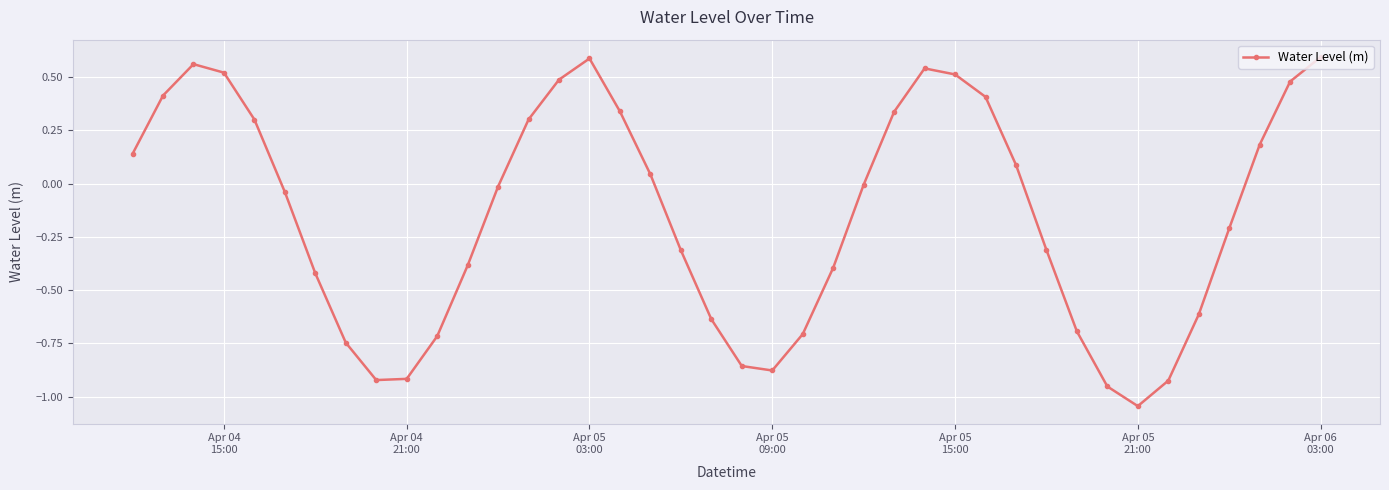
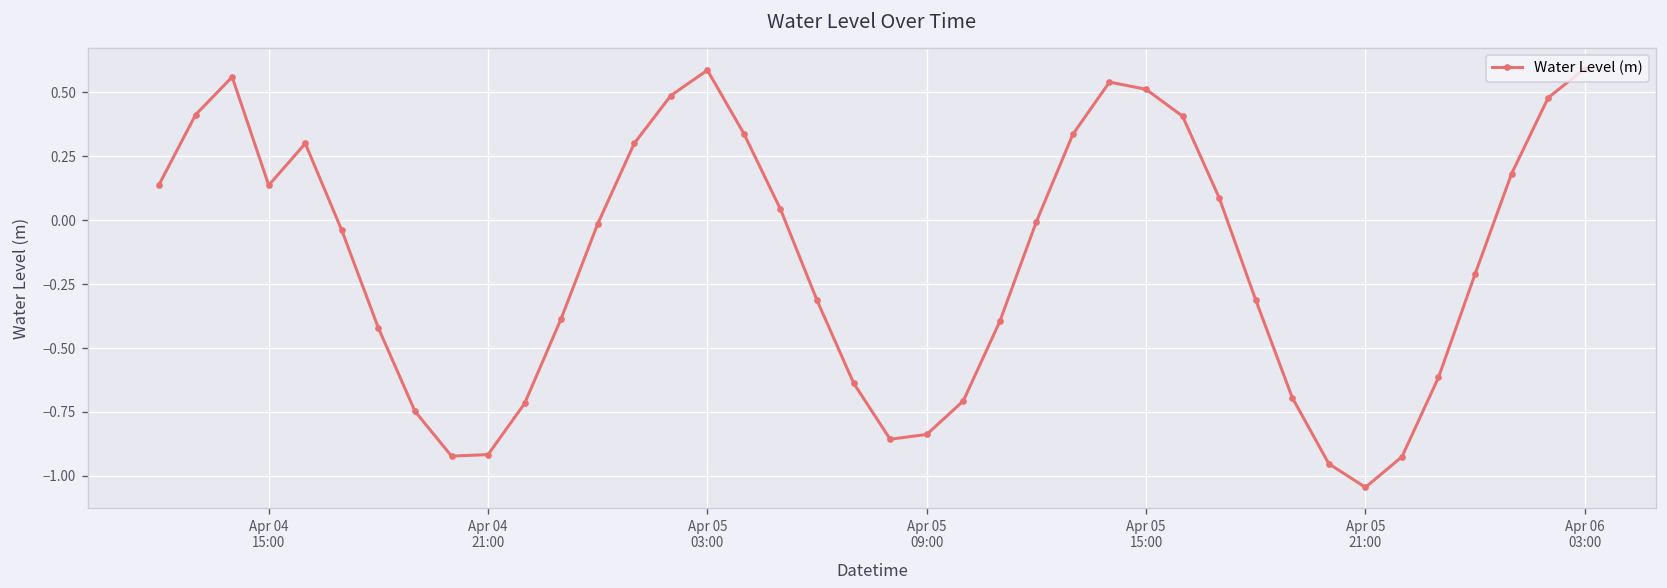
  {
-   "Apr 04 15:00": 0.52,
+   "Apr 04 15:00": 0.14,
    "Apr 04 21:00": -0.92,
    "Apr 05 03:00": 0.59,
-   "Apr 05 09:00": -0.88,
+   "Apr 05 09:00": -0.84,
    "Apr 05 15:00": 0.51,
    "Apr 05 21:00": -1.04
  }
